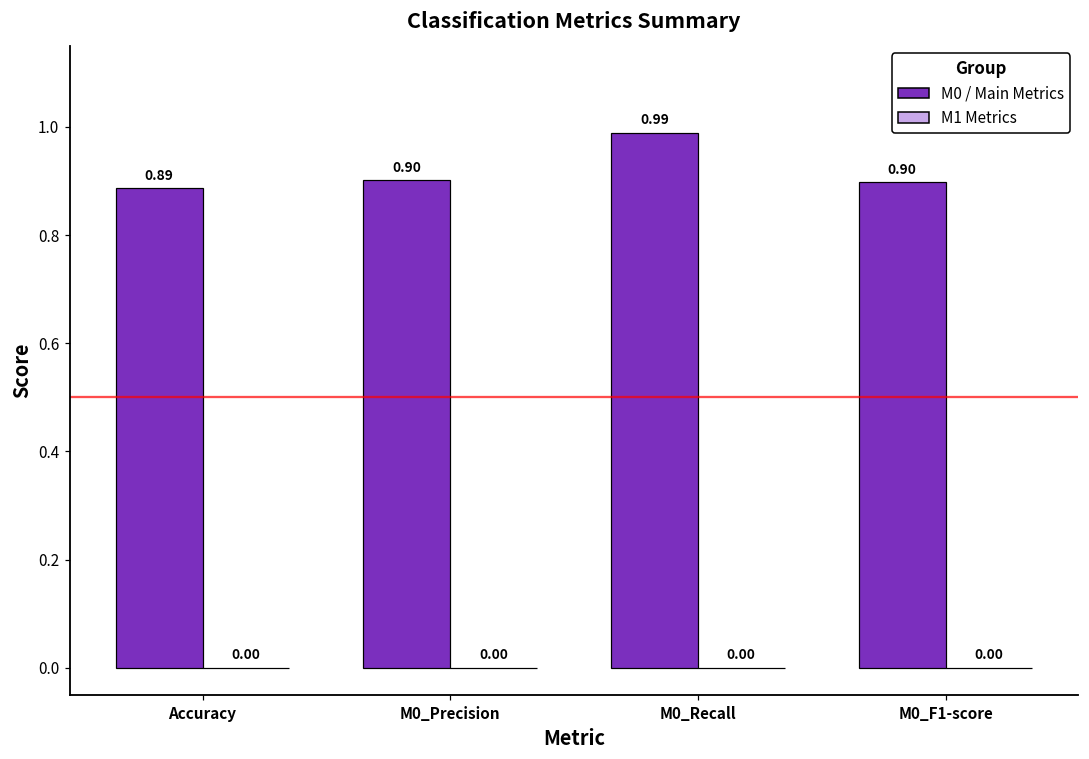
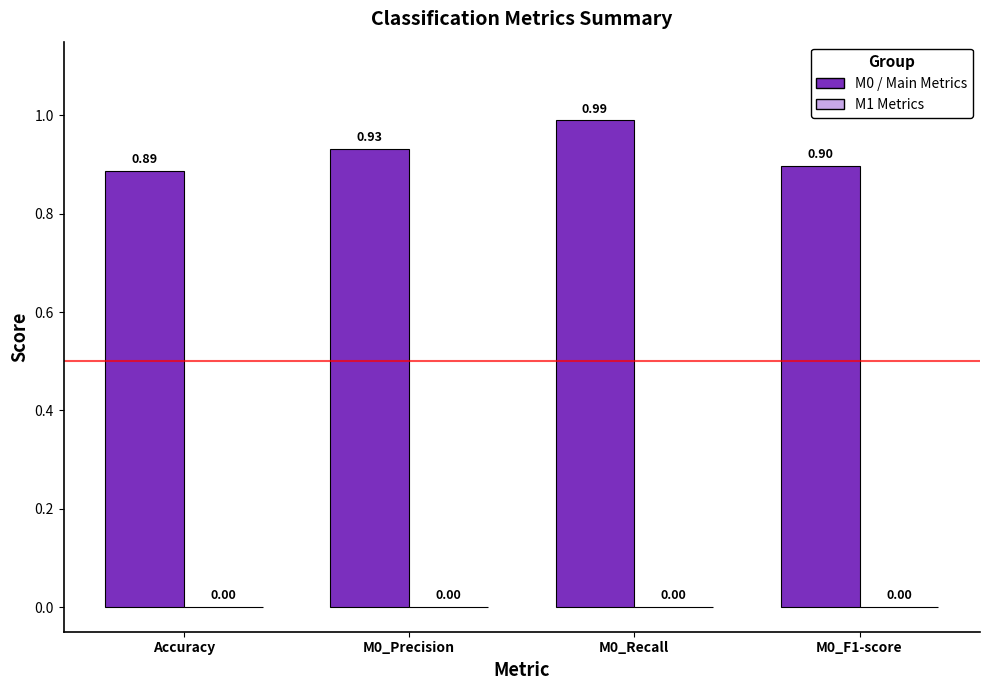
  {
    "M0 / Main Metrics": {
      "Accuracy": 0.89,
-     "M0_Precision": 0.90,
+     "M0_Precision": 0.93,
      "M0_Recall": 0.99,
      "M0_F1-score": 0.90
    },
    "M1 Metrics": {
      "Accuracy": 0.00,
      "M0_Precision": 0.00,
      "M0_Recall": 0.00,
      "M0_F1-score": 0.00
    }
  }
